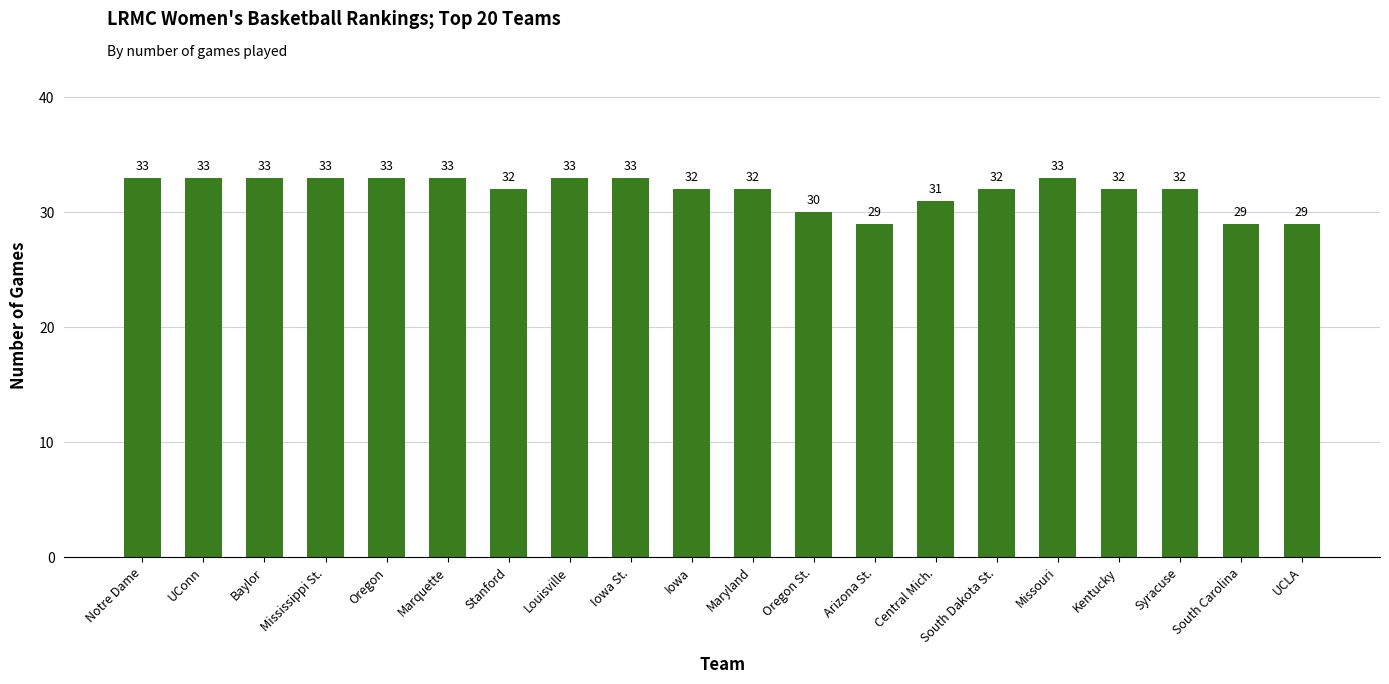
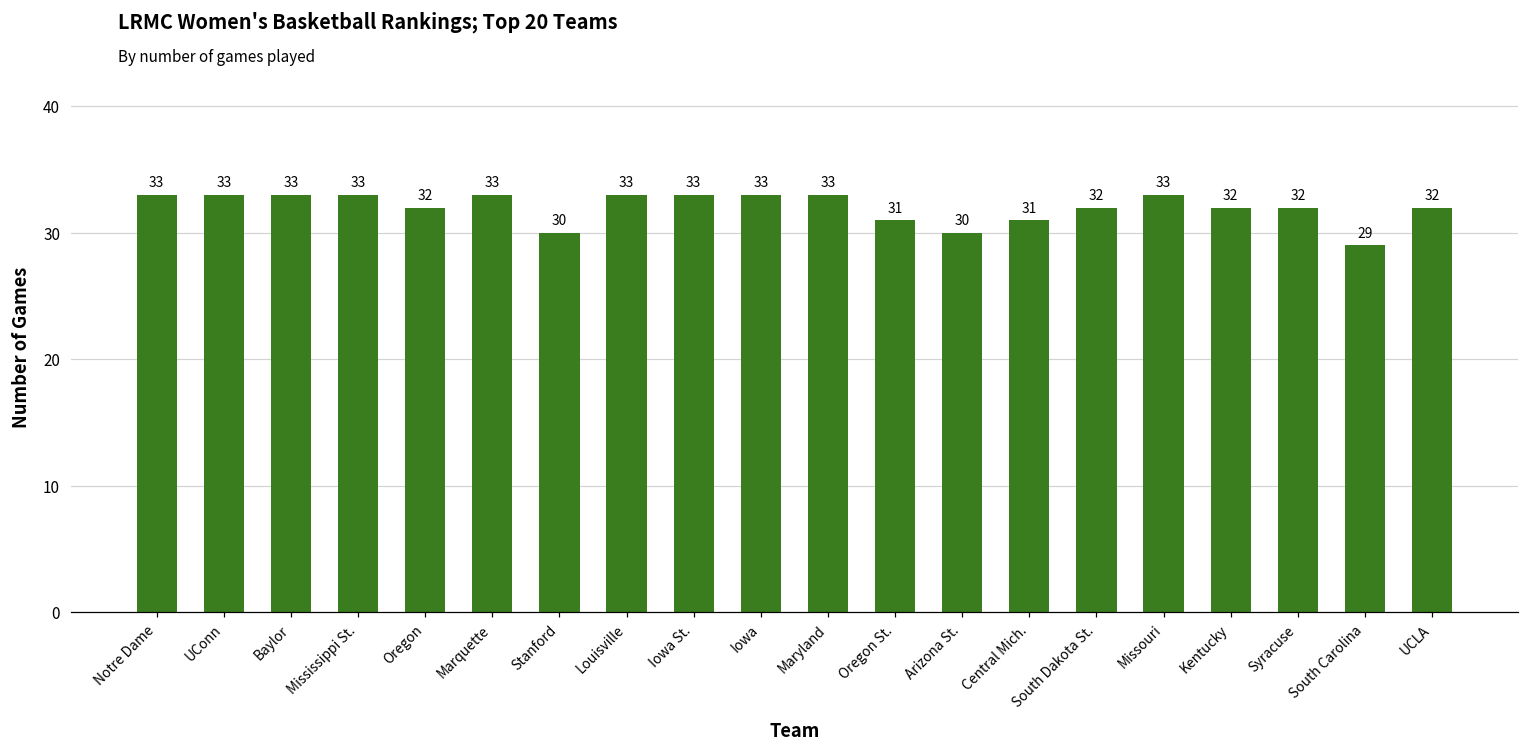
  {
    "Notre Dame": 33,
    "UConn": 33,
    "Baylor": 33,
    "Mississippi St.": 33,
-   "Oregon": 33,
+   "Oregon": 32,
    "Marquette": 33,
-   "Stanford": 32,
+   "Stanford": 30,
    "Louisville": 33,
    "Iowa St.": 33,
-   "Iowa": 32,
-   "Maryland": 32,
-   "Oregon St.": 30,
-   "Arizona St.": 29,
+   "Iowa": 33,
+   "Maryland": 33,
+   "Oregon St.": 31,
+   "Arizona St.": 30,
    "Central Mich.": 31,
    "South Dakota St.": 32,
    "Missouri": 33,
    "Kentucky": 32,
    "Syracuse": 32,
    "South Carolina": 29,
-   "UCLA": 29
+   "UCLA": 32
  }
